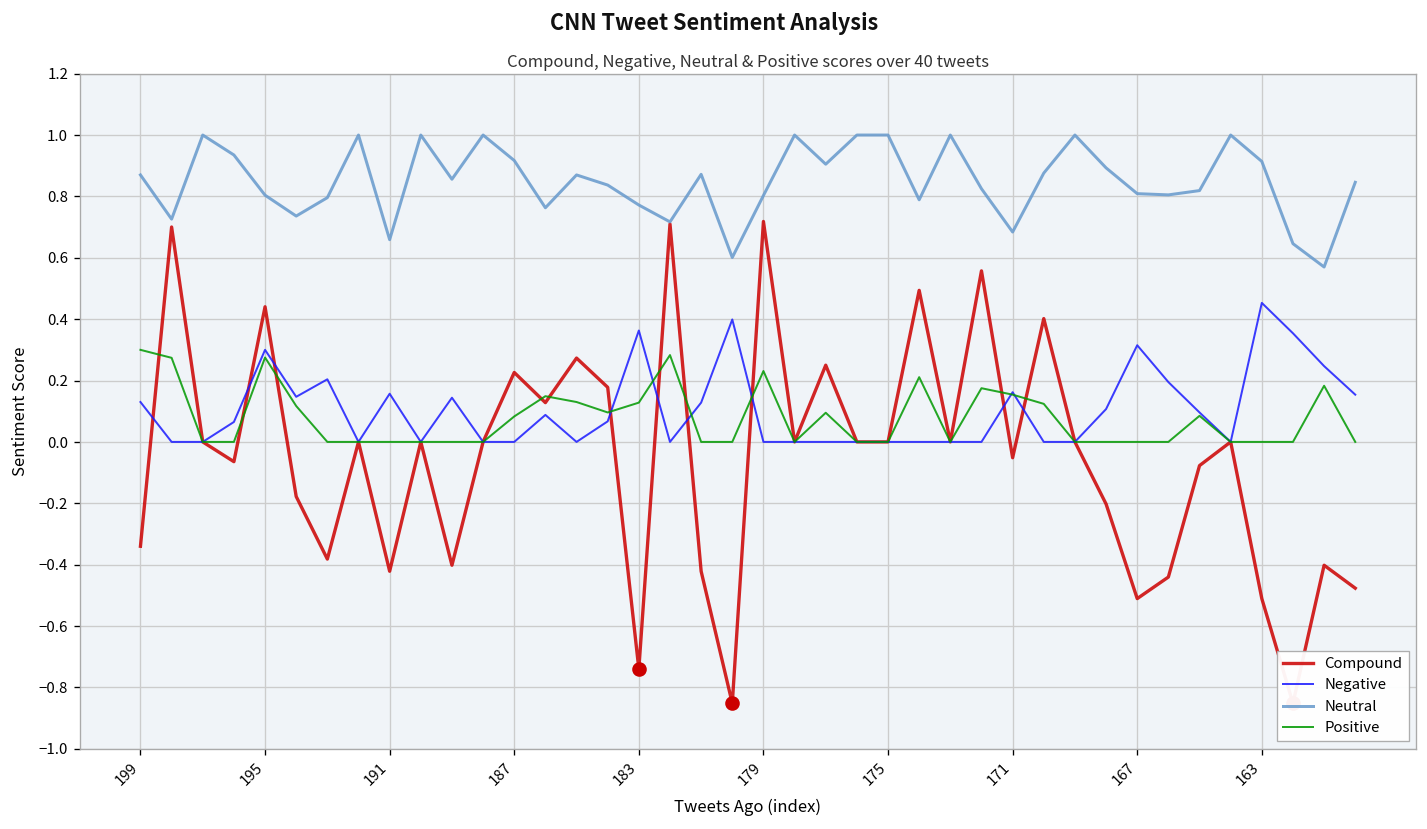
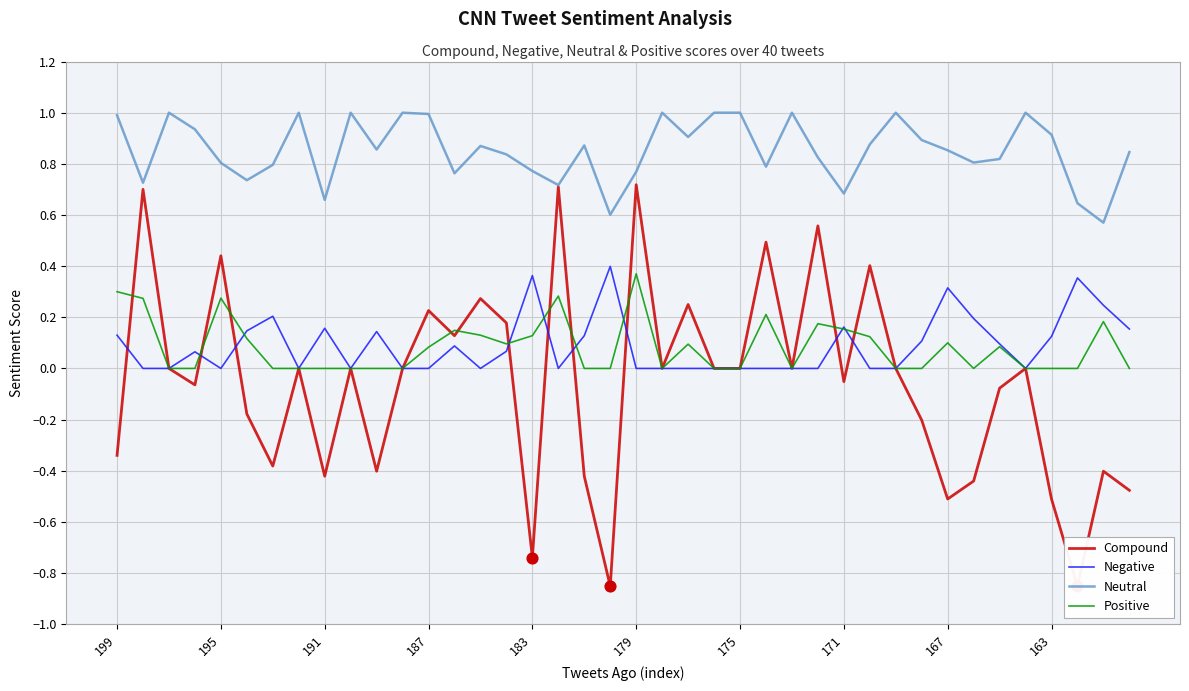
  {
    "Negative": {
      "199": 0.13,
-     "195": 0.3,
+     "195": 0.0,
      "191": 0.16,
      "187": 0.00,
      "183": 0.36,
      "179": 0.00,
      "167": 0.32,
-     "163": 0.45
+     "163": 0.13
    },
    "Neutral": {
-     "199": 0.87,
+     "199": 0.99,
      "195": 0.80,
      "191": 0.66,
-     "187": 0.92,
+     "187": 1.00,
      "183": 0.77,
-     "179": 0.80,
+     "179": 0.77,
      "175": 1.00,
      "171": 0.68,
-     "167": 0.81,
+     "167": 0.85,
      "163": 0.91
    },
    "Positive": {
      "199": 0.30,
      "195": 0.28,
      "191": 0.00,
      "187": 0.08,
      "183": 0.13,
-     "179": 0.23,
-     "167": 0.0,
+     "179": 0.37,
+     "167": 0.1,
      "163": 0.00
    }
  }
